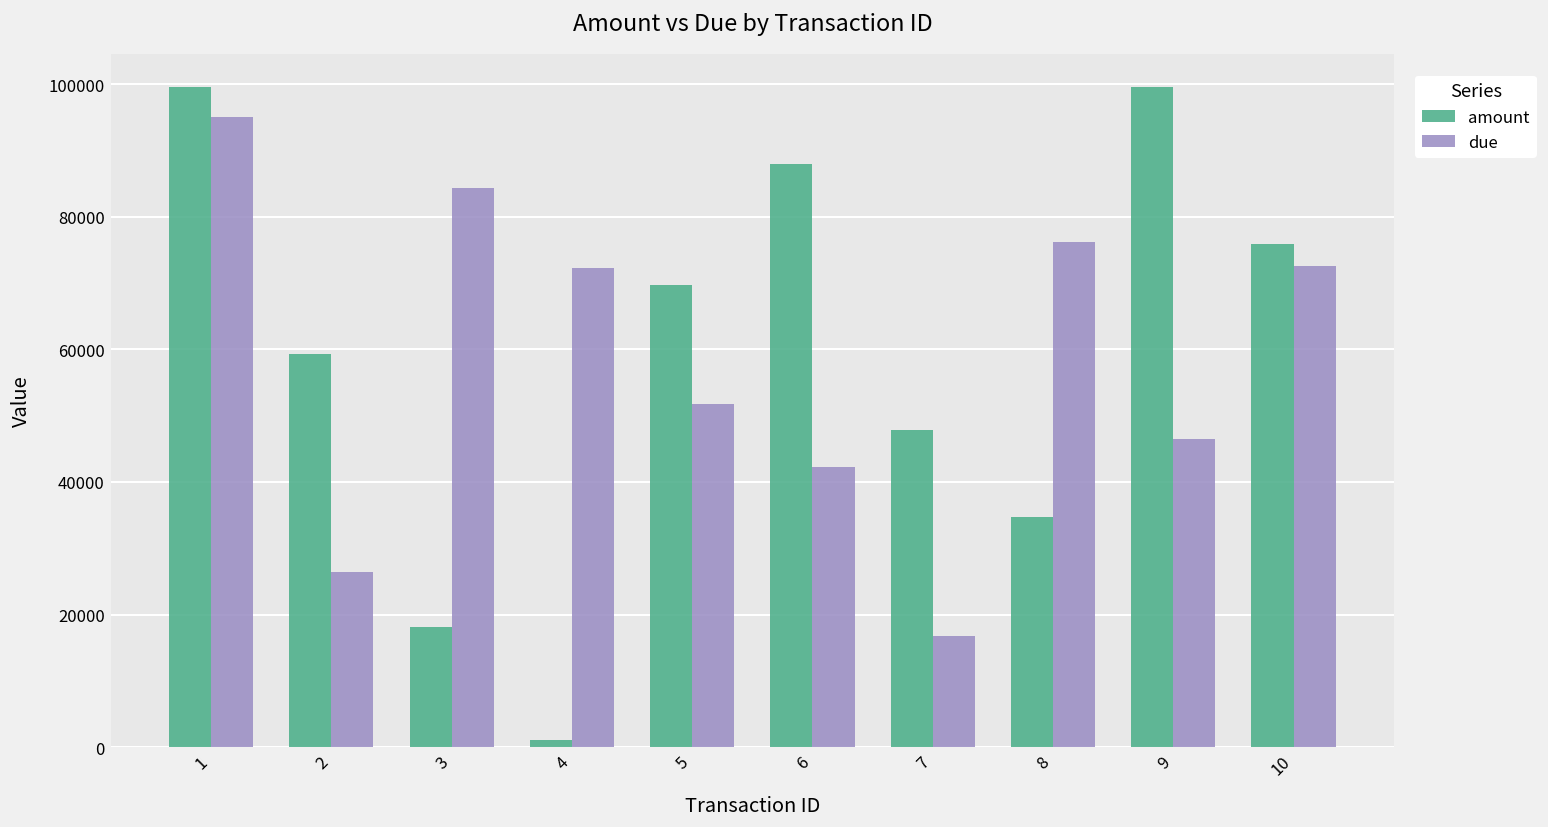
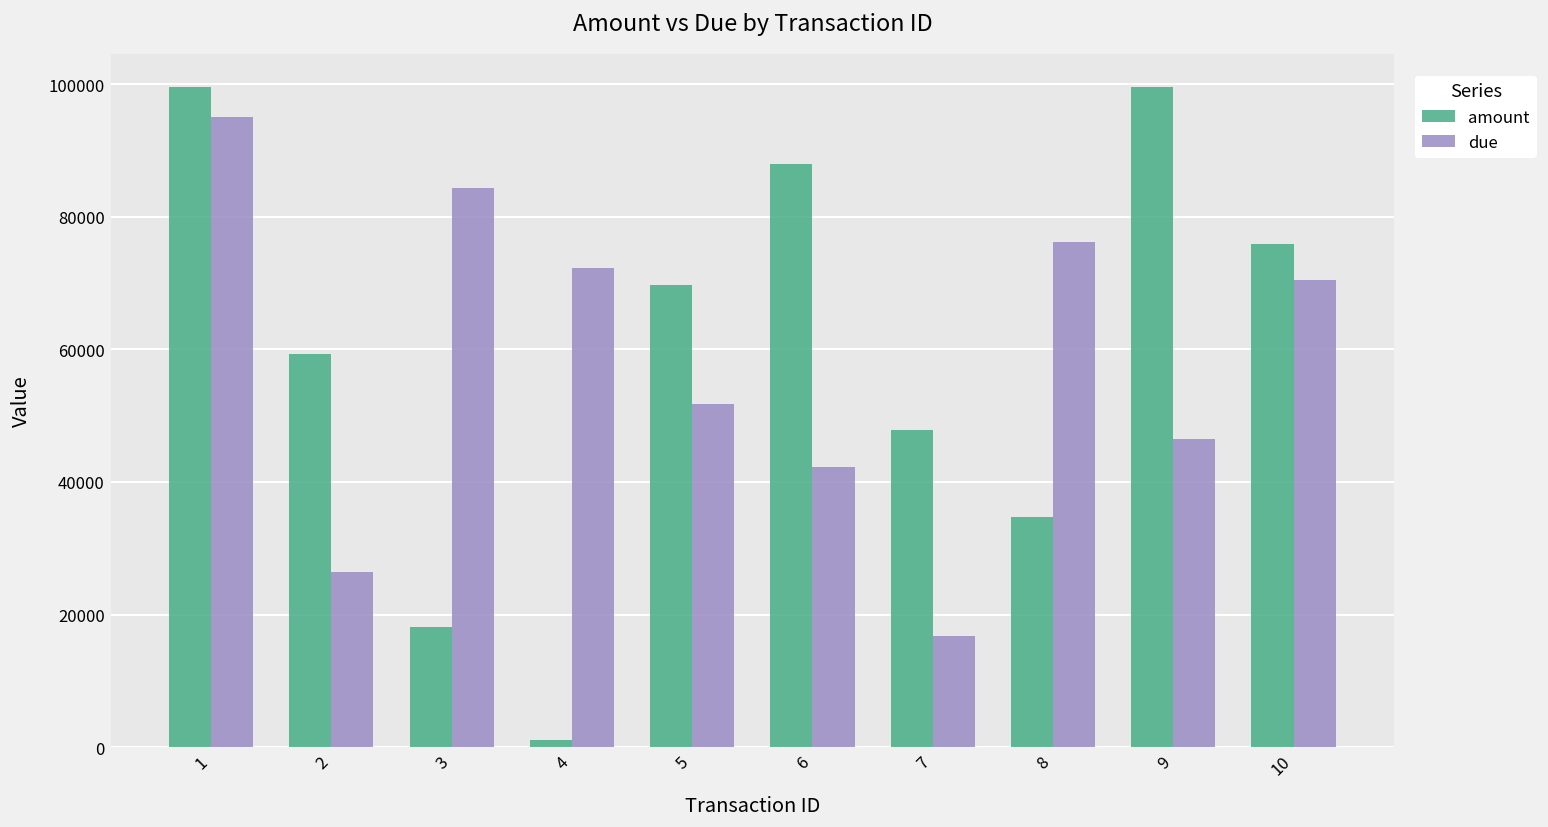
  {
    "amount": {
      "1": 100000,
      "2": 59000,
      "3": 18000,
      "4": 1000,
      "5": 70000,
      "6": 88000,
      "7": 48000,
      "8": 35000,
      "9": 100000,
      "10": 76000
    },
    "due": {
      "1": 95000,
      "2": 26000,
      "3": 84000,
      "4": 72000,
      "5": 52000,
      "6": 42000,
      "7": 17000,
      "8": 76000,
      "9": 46000,
-     "10": 73000
+     "10": 71000
    }
  }
